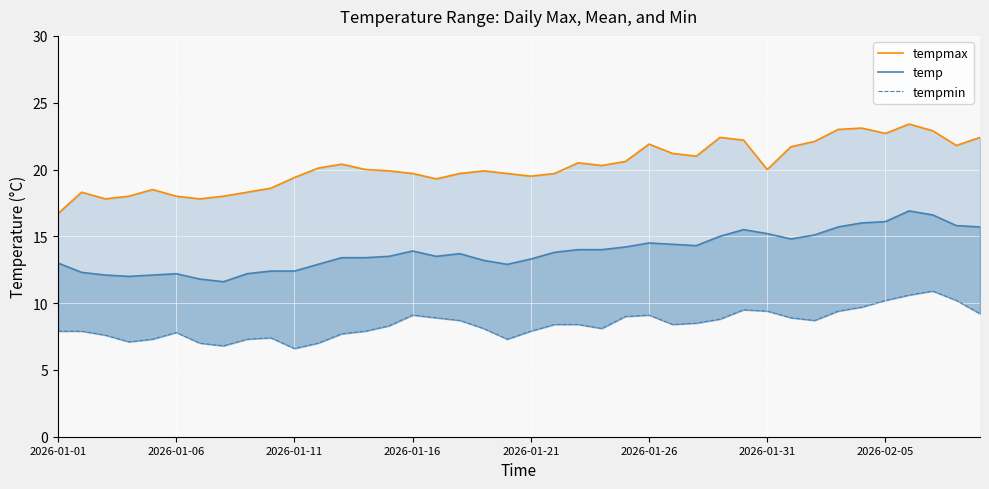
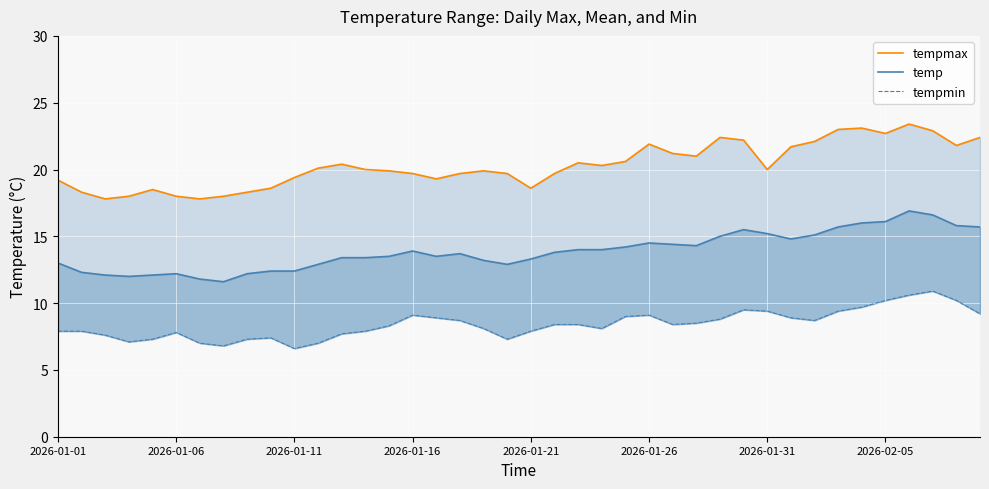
  {
    "tempmax": {
-     "2026-01-01": 16.7,
+     "2026-01-01": 19.2,
      "2026-01-06": 18.0,
      "2026-01-11": 19.4,
      "2026-01-16": 19.7,
-     "2026-01-21": 19.5,
+     "2026-01-21": 18.6,
      "2026-01-26": 21.9,
      "2026-01-31": 20.0,
      "2026-02-05": 22.7
    }
  }
